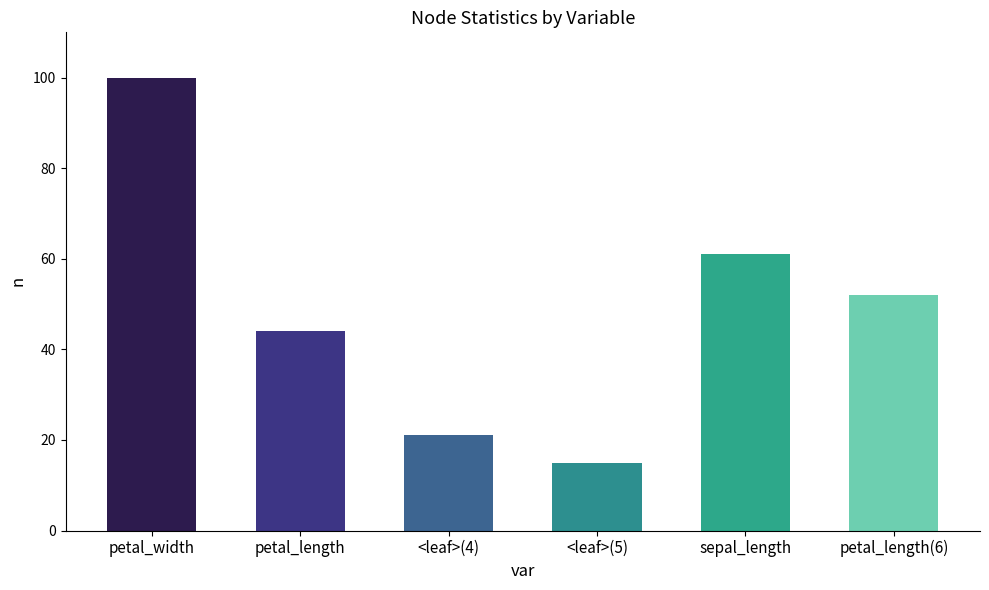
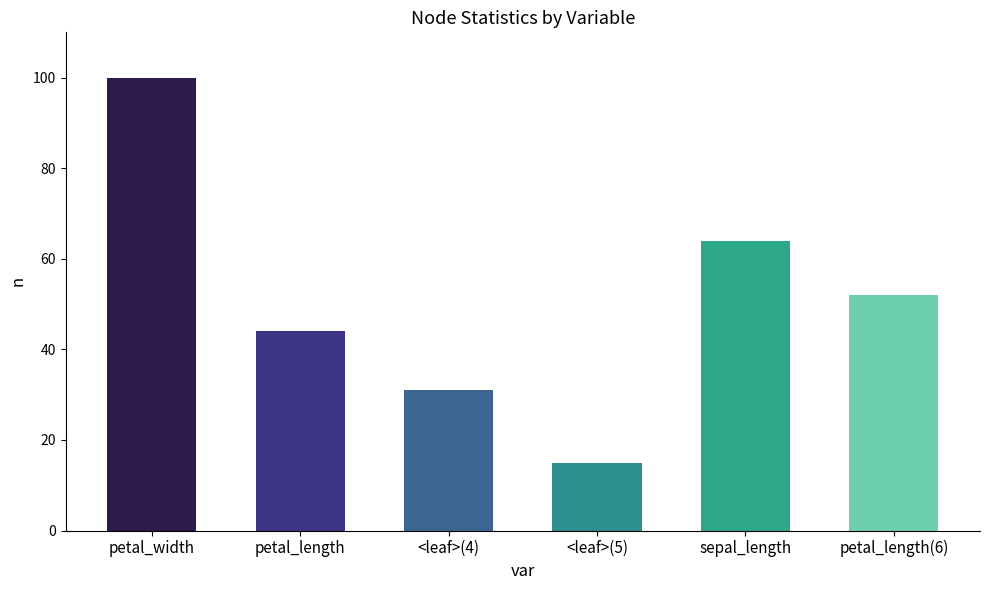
  {
    "petal_width": 100,
    "petal_length": 44,
-   "<leaf>(4)": 21,
+   "<leaf>(4)": 31,
    "<leaf>(5)": 15,
-   "sepal_length": 61,
+   "sepal_length": 64,
    "petal_length(6)": 52
  }
